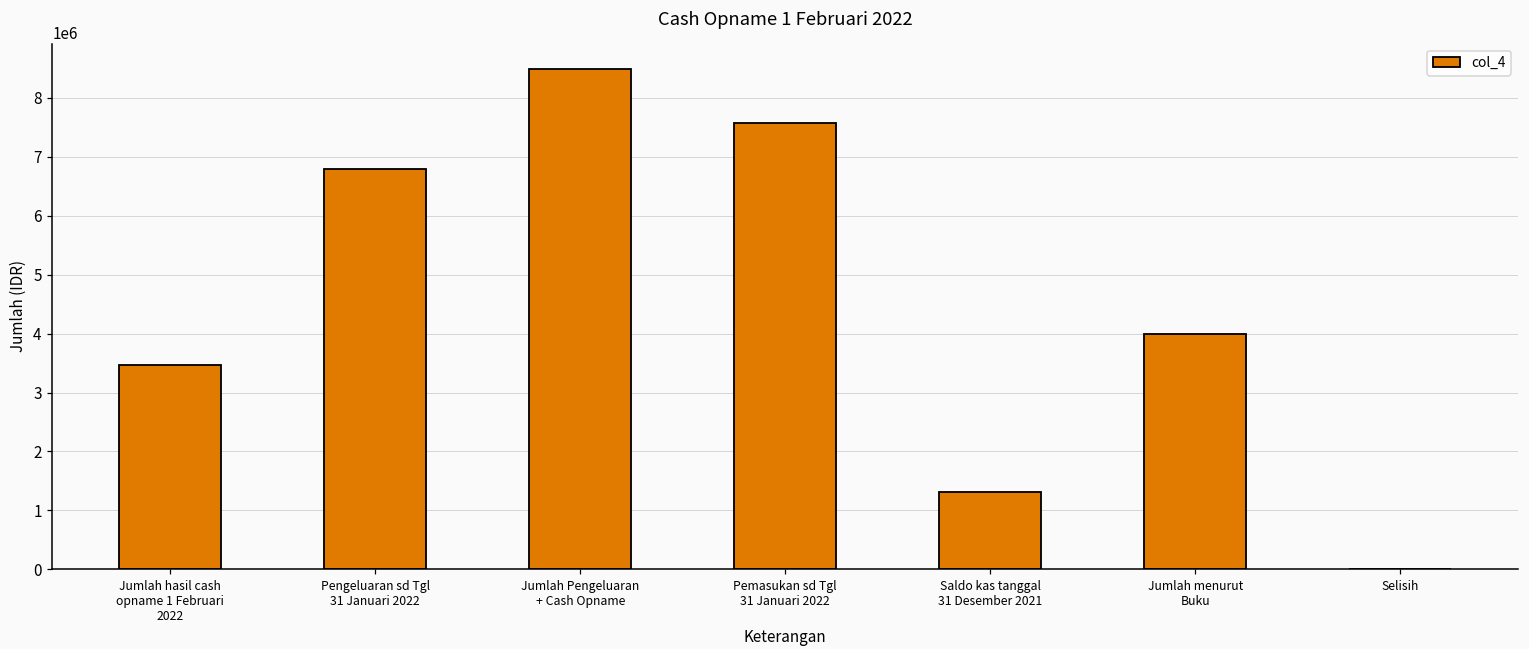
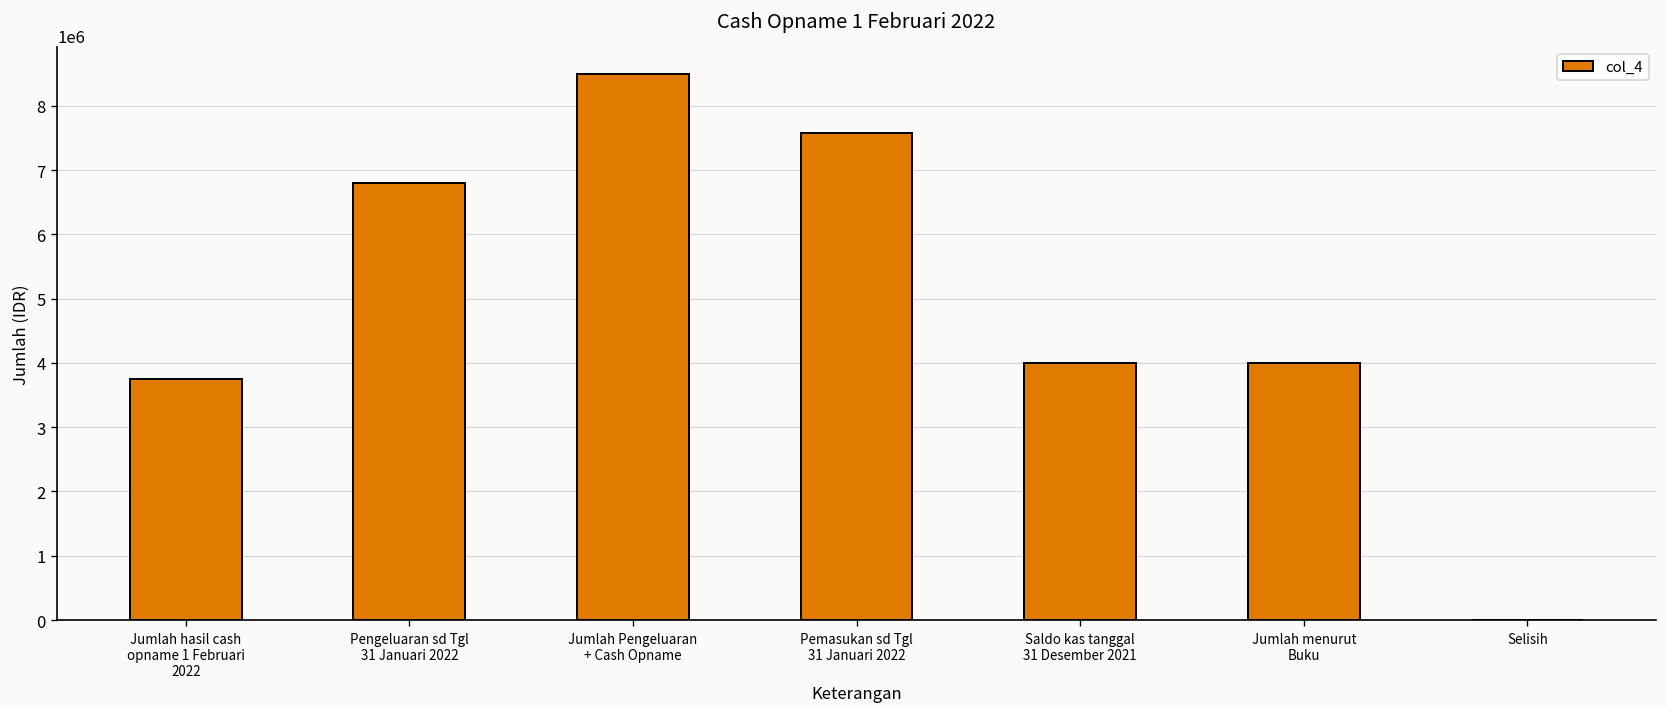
  {
-   "Jumlah hasil cash opname 1 Februari 2022": 3500000,
+   "Jumlah hasil cash opname 1 Februari 2022": 3700000,
    "Pengeluaran sd Tgl 31 Januari 2022": 6800000,
    "Jumlah Pengeluaran + Cash Opname": 8500000,
    "Pemasukan sd Tgl 31 Januari 2022": 7600000,
-   "Saldo kas tanggal 31 Desember 2021": 1300000,
+   "Saldo kas tanggal 31 Desember 2021": 4000000,
    "Jumlah menurut Buku": 4000000,
    "Selisih": 0
  }
